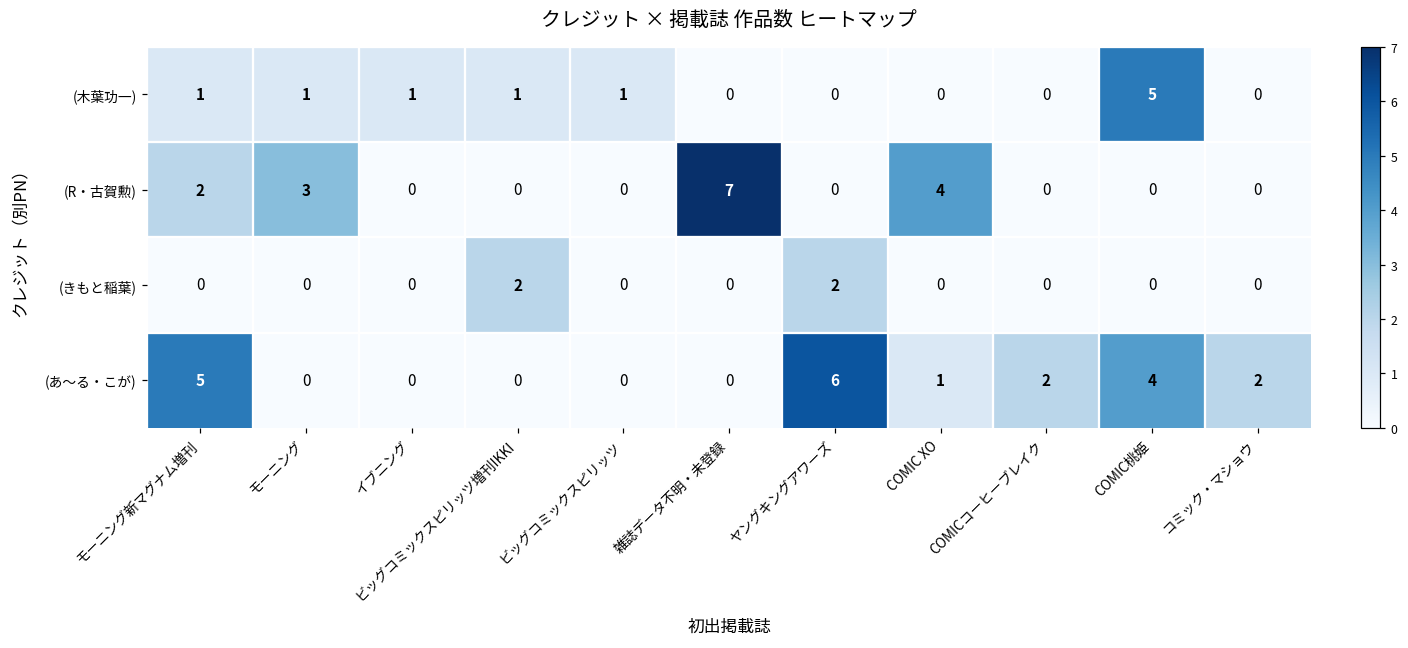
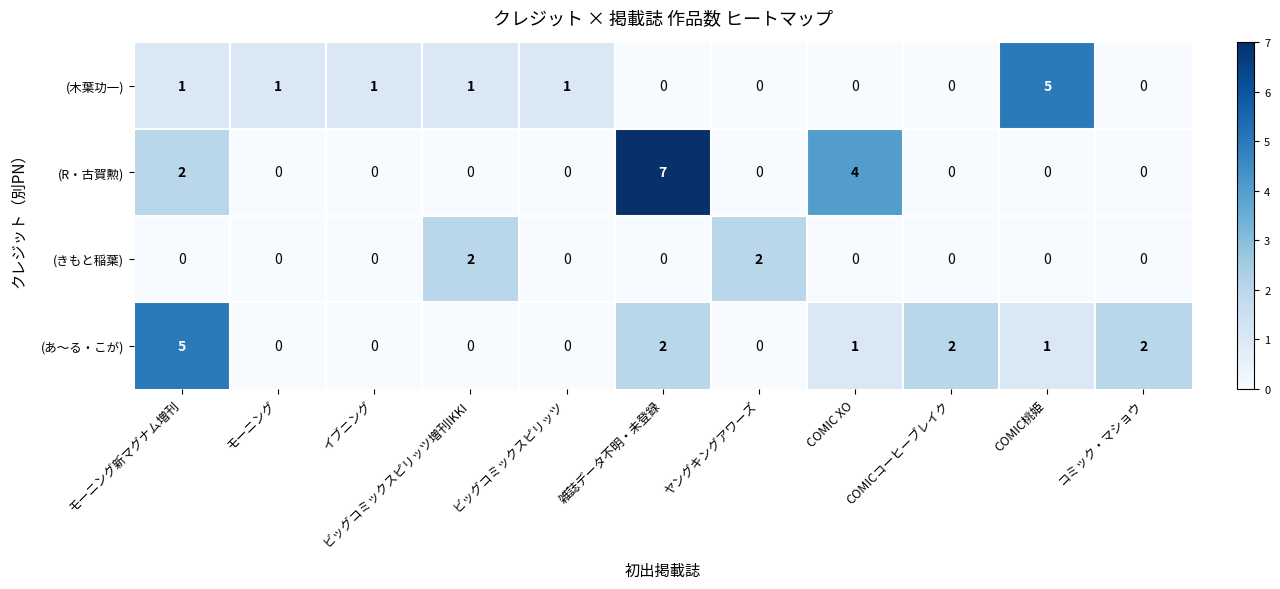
  {
    "(木葉功一)": {
      "モーニング新マグナム増刊": 1,
      "モーニング": 1,
      "イブニング": 1,
      "ビッグコミックスピリッツ増刊IKKI": 1,
      "ビッグコミックスピリッツ": 1,
      "雑誌データ不明・未登録": 0,
      "ヤングキングアワーズ": 0,
      "COMIC XO": 0,
      "COMICコーヒーブレイク": 0,
      "COMIC桃姫": 5,
      "コミック・マショウ": 0
    },
    "(R・古賀勲)": {
      "モーニング新マグナム増刊": 2,
-     "モーニング": 3,
+     "モーニング": 0,
      "イブニング": 0,
      "ビッグコミックスピリッツ増刊IKKI": 0,
      "ビッグコミックスピリッツ": 0,
      "雑誌データ不明・未登録": 7,
      "ヤングキングアワーズ": 0,
      "COMIC XO": 4,
      "COMICコーヒーブレイク": 0,
      "COMIC桃姫": 0,
      "コミック・マショウ": 0
    },
    "(きもと稲葉)": {
      "モーニング新マグナム増刊": 0,
      "モーニング": 0,
      "イブニング": 0,
      "ビッグコミックスピリッツ増刊IKKI": 2,
      "ビッグコミックスピリッツ": 0,
      "雑誌データ不明・未登録": 0,
      "ヤングキングアワーズ": 2,
      "COMIC XO": 0,
      "COMICコーヒーブレイク": 0,
      "COMIC桃姫": 0,
      "コミック・マショウ": 0
    },
    "(あ〜る・こが)": {
      "モーニング新マグナム増刊": 5,
      "モーニング": 0,
      "イブニング": 0,
      "ビッグコミックスピリッツ増刊IKKI": 0,
      "ビッグコミックスピリッツ": 0,
-     "雑誌データ不明・未登録": 0,
-     "ヤングキングアワーズ": 6,
+     "雑誌データ不明・未登録": 2,
+     "ヤングキングアワーズ": 0,
      "COMIC XO": 1,
      "COMICコーヒーブレイク": 2,
-     "COMIC桃姫": 4,
+     "COMIC桃姫": 1,
      "コミック・マショウ": 2
    }
  }
